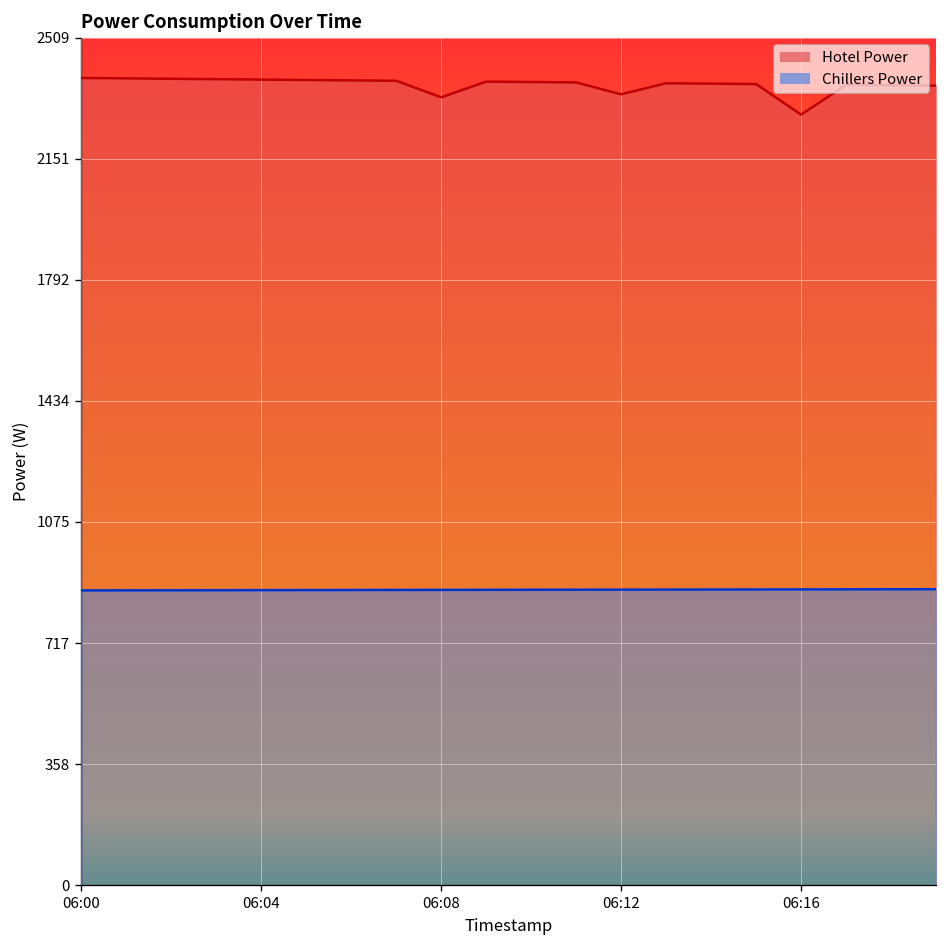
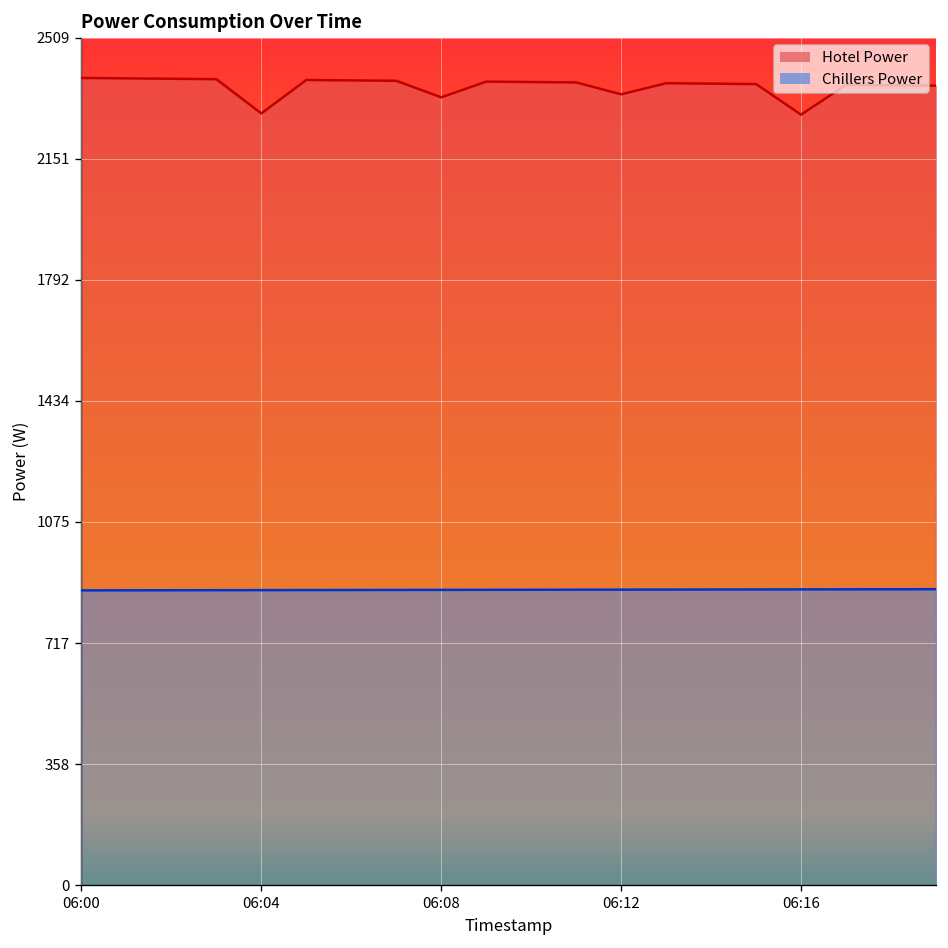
  {
    "Hotel Power": {
      "06:00": 2390,
-     "06:04": 2390,
+     "06:04": 2290,
      "06:08": 2330,
      "06:12": 2340,
      "06:16": 2280
    },
    "Chillers Power": {
      "06:00": 870,
      "06:04": 870,
      "06:08": 870,
      "06:12": 880,
      "06:16": 880
    }
  }
